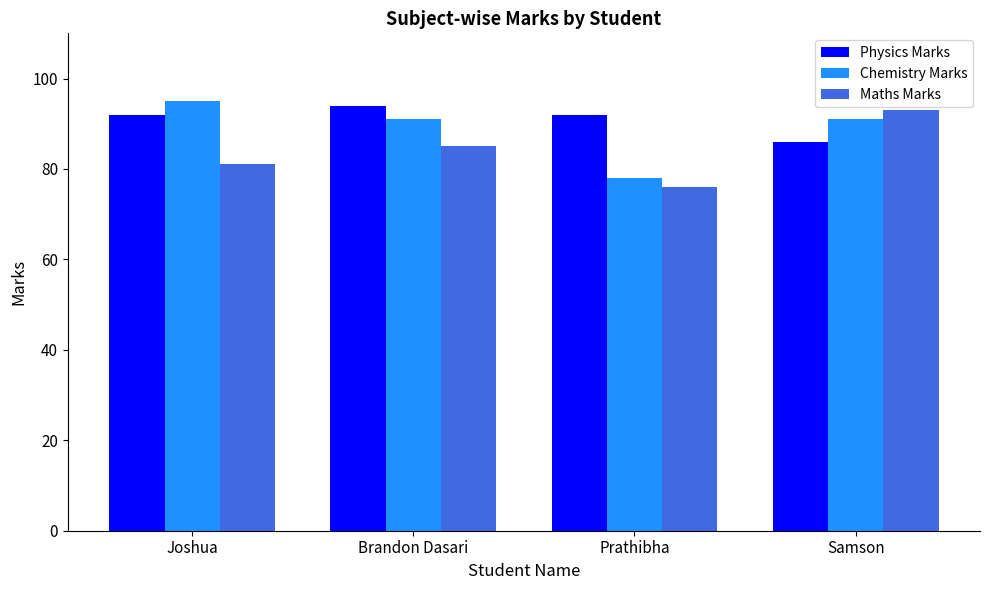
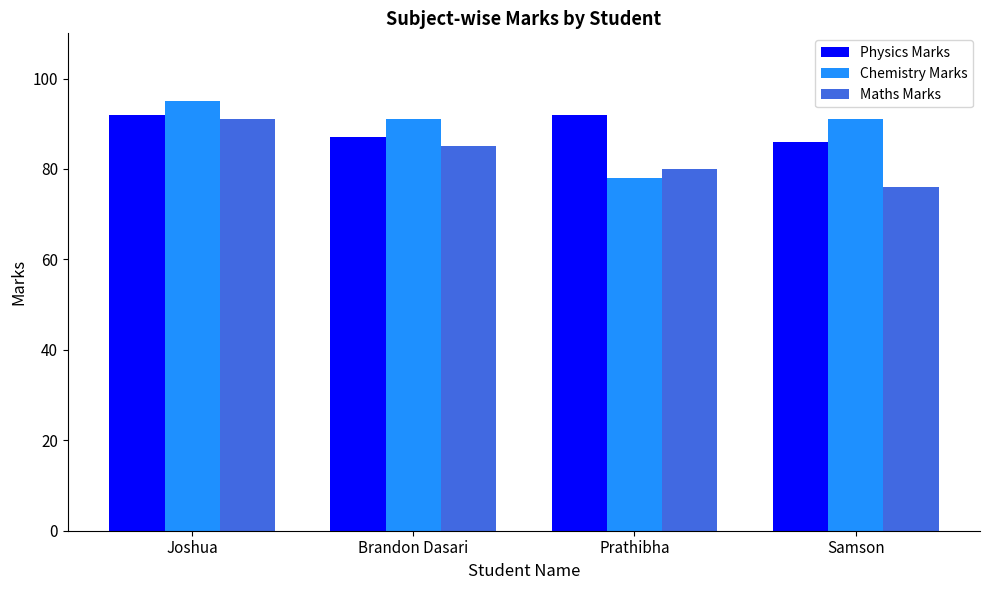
  {
    "Physics Marks": {
      "Joshua": 92,
-     "Brandon Dasari": 94,
+     "Brandon Dasari": 87,
      "Prathibha": 92,
      "Samson": 86
    },
    "Chemistry Marks": {
      "Joshua": 95,
      "Brandon Dasari": 91,
      "Prathibha": 78,
      "Samson": 91
    },
    "Maths Marks": {
-     "Joshua": 81,
+     "Joshua": 91,
      "Brandon Dasari": 85,
-     "Prathibha": 76,
-     "Samson": 93
+     "Prathibha": 80,
+     "Samson": 76
    }
  }
